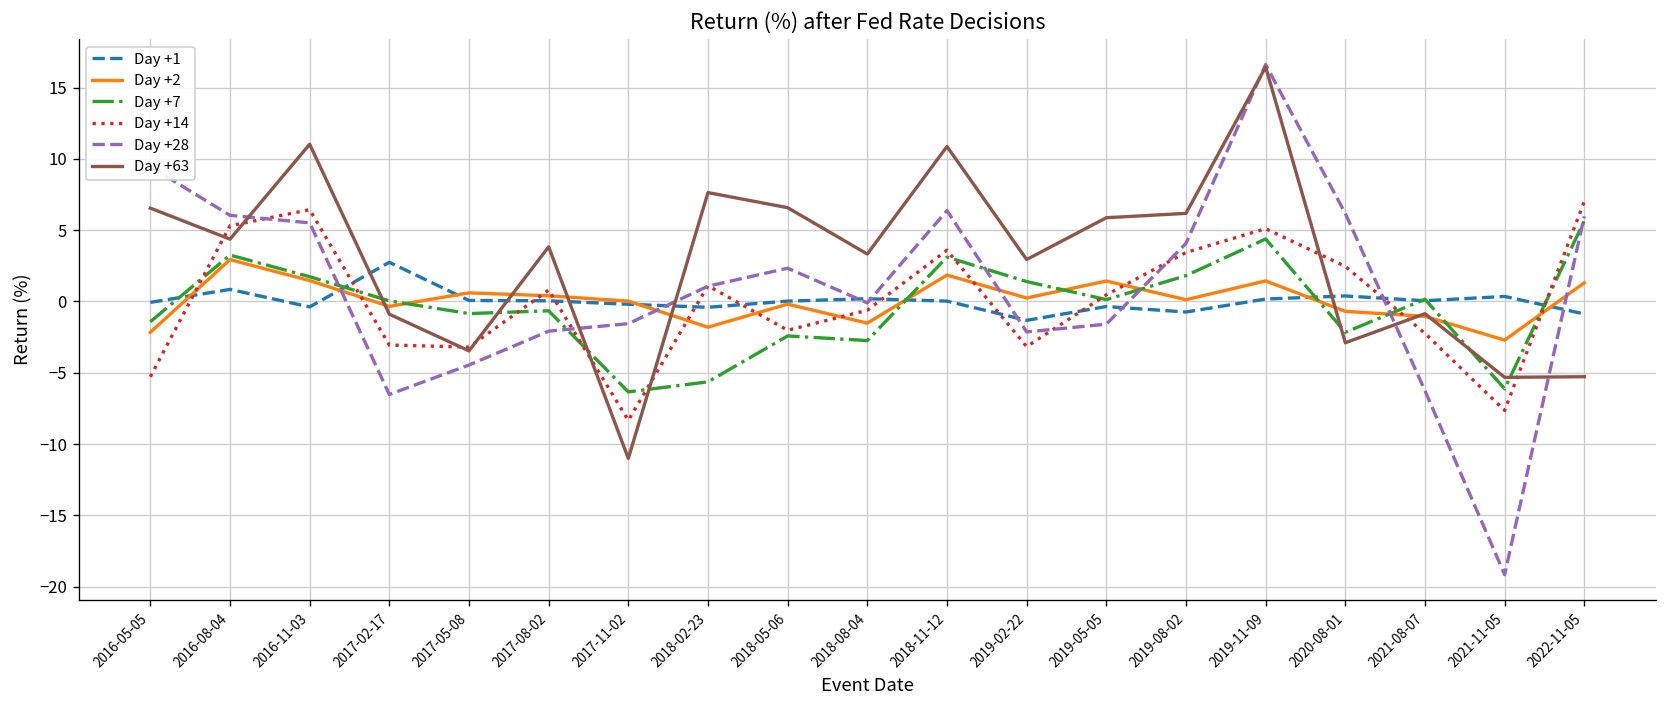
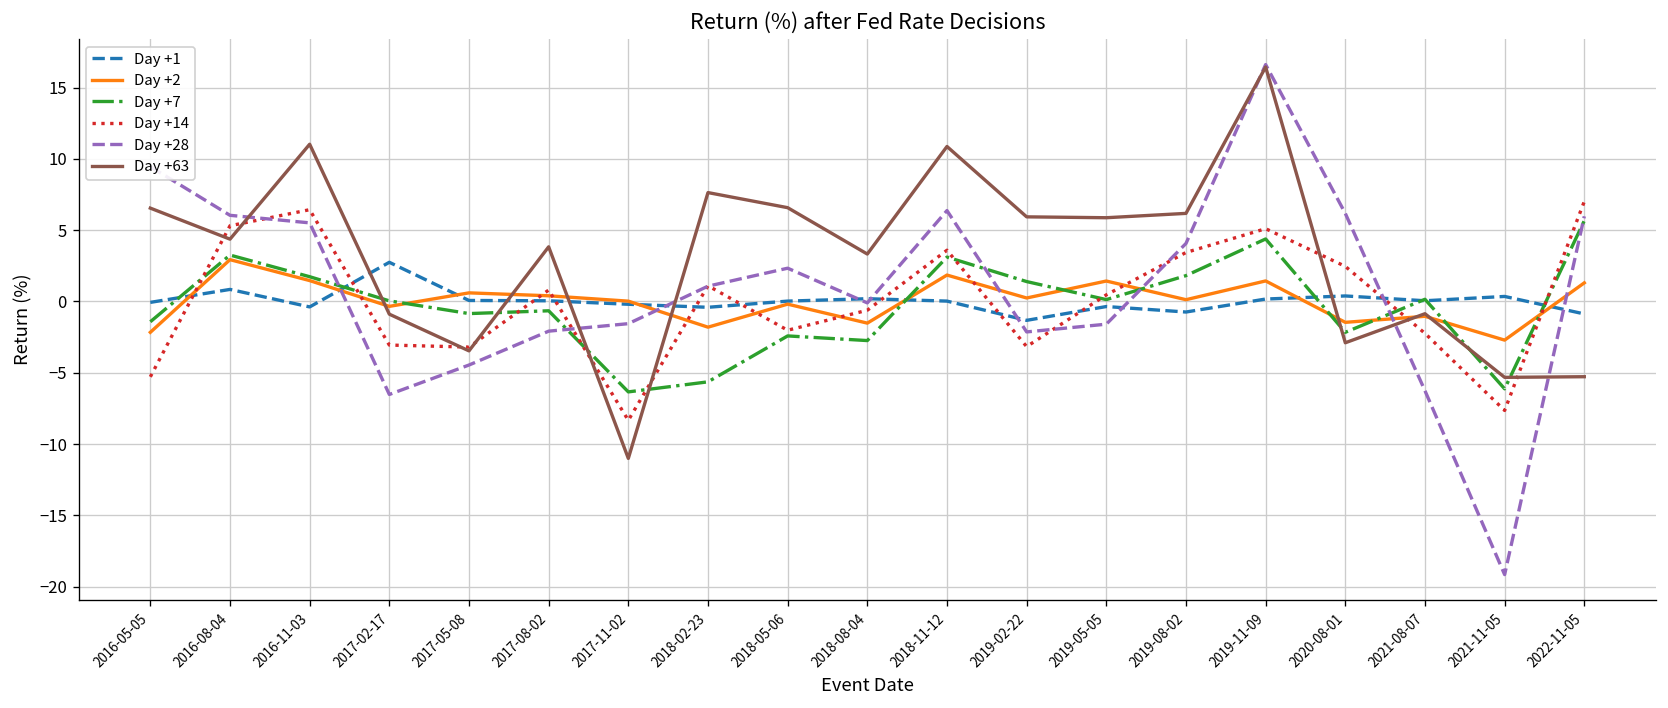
  {
    "Day +1": {
      "2016-05-05": -0.1,
      "2016-08-04": 0.8,
      "2016-11-03": -0.4,
      "2017-02-17": 2.7,
      "2017-05-08": 0.1,
      "2017-08-02": 0.1,
      "2017-11-02": -0.2,
      "2018-02-23": -0.4,
      "2018-05-06": 0.0,
      "2018-08-04": 0.2,
      "2018-11-12": 0.0,
      "2019-02-22": -1.3,
      "2019-05-05": -0.4,
      "2019-08-02": -0.7,
      "2019-11-09": 0.2,
      "2020-08-01": 0.4,
      "2021-11-05": 0.4,
      "2022-11-05": -0.9
    },
    "Day +2": {
      "2016-05-05": -2.2,
      "2016-08-04": 2.9,
      "2016-11-03": 1.5,
      "2017-02-17": -0.3,
      "2017-05-08": 0.6,
      "2017-08-02": 0.4,
      "2017-11-02": 0.0,
      "2018-02-23": -1.8,
      "2018-05-06": -0.2,
      "2018-08-04": -1.5,
      "2018-11-12": 1.9,
      "2019-02-22": 0.2,
      "2019-05-05": 1.4,
      "2019-08-02": 0.1,
      "2019-11-09": 1.4,
-     "2020-08-01": -0.7,
+     "2020-08-01": -1.5,
      "2021-11-05": -2.7,
      "2022-11-05": 1.3
    },
    "Day +7": {
      "2016-05-05": -1.4,
      "2016-08-04": 3.3,
      "2016-11-03": 1.7,
      "2017-02-17": 0.0,
      "2017-05-08": -0.8,
      "2017-08-02": -0.7,
      "2017-11-02": -6.3,
      "2018-02-23": -5.6,
      "2018-05-06": -2.4,
      "2018-08-04": -2.7,
      "2018-11-12": 3.1,
      "2019-02-22": 1.4,
      "2019-05-05": 0.1,
      "2019-08-02": 1.8,
      "2019-11-09": 4.4,
      "2020-08-01": -2.2,
      "2021-11-05": -6.1,
      "2022-11-05": 5.7
    },
    "Day +14": {
      "2016-05-05": -5.3,
      "2016-08-04": 5.3,
      "2016-11-03": 6.4,
      "2017-02-17": -3.1,
      "2017-05-08": -3.2,
      "2017-08-02": 0.8,
      "2017-11-02": -8.3,
      "2018-05-06": -2.0,
      "2018-08-04": -0.6,
      "2018-11-12": 3.6,
      "2019-02-22": -3.2,
      "2019-05-05": 0.5,
      "2019-08-02": 3.4,
      "2019-11-09": 5.1,
      "2020-08-01": 2.5,
      "2021-08-07": -2.2,
      "2021-11-05": -7.6,
      "2022-11-05": 7.0
    },
    "Day +28": {
      "2016-08-04": 6.0,
      "2016-11-03": 5.5,
      "2017-02-17": -6.5,
      "2017-05-08": -4.5,
      "2017-08-02": -2.1,
      "2017-11-02": -1.6,
      "2018-05-06": 2.3,
      "2018-08-04": -0.1,
      "2018-11-12": 6.4,
      "2019-02-22": -2.1,
      "2019-05-05": -1.6,
      "2019-08-02": 4.1,
      "2020-08-01": 6.2,
      "2021-08-07": -6.3,
      "2021-11-05": -19.1,
      "2022-11-05": 6.0
    },
    "Day +63": {
      "2016-05-05": 6.5,
      "2016-08-04": 4.4,
      "2016-11-03": 11.0,
      "2017-02-17": -0.9,
      "2017-05-08": -3.5,
      "2017-08-02": 3.8,
      "2017-11-02": -11.0,
      "2018-02-23": 7.6,
      "2018-05-06": 6.6,
      "2018-08-04": 3.3,
      "2018-11-12": 10.9,
-     "2019-02-22": 2.9,
+     "2019-02-22": 5.9,
      "2019-05-05": 5.9,
      "2019-08-02": 6.2,
      "2020-08-01": -2.9,
      "2021-11-05": -5.3,
      "2022-11-05": -5.3
    }
  }
